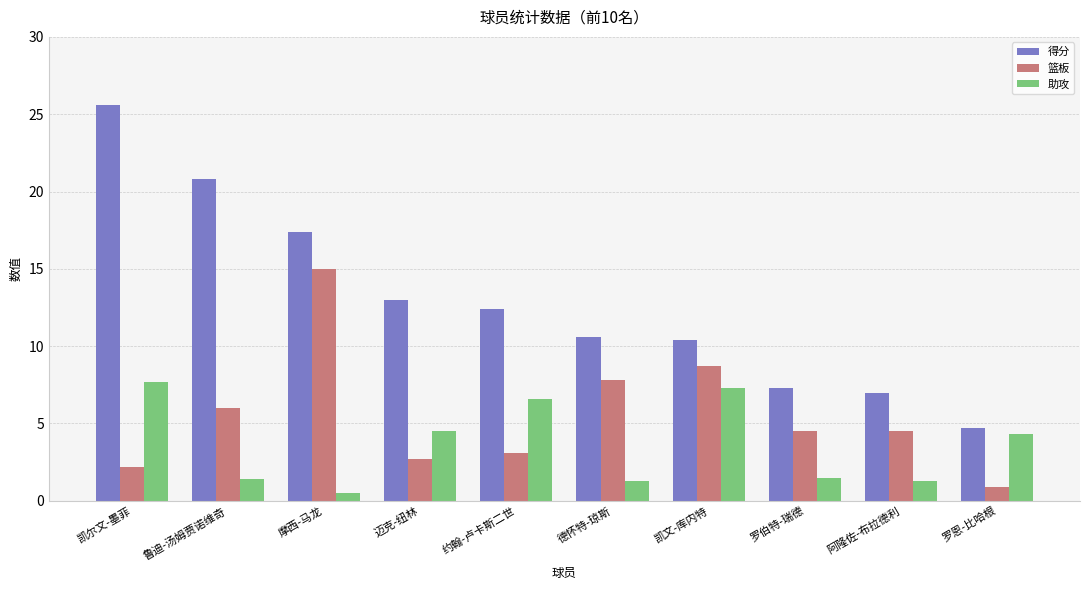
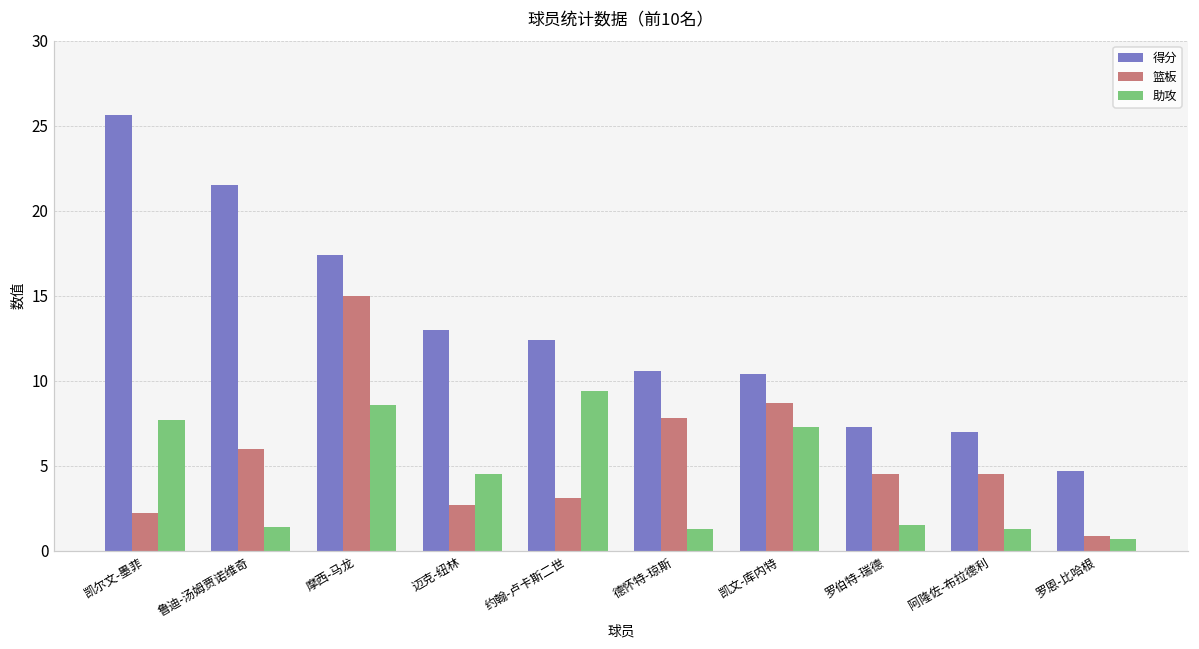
  {
    "得分": {
      "凯尔文-墨菲": 25.6,
-     "鲁迪-汤姆贾诺维奇": 20.8,
+     "鲁迪-汤姆贾诺维奇": 21.5,
      "摩西-马龙": 17.4,
      "迈克-纽林": 13.0,
      "约翰-卢卡斯二世": 12.4,
      "德怀特-琼斯": 10.6,
      "凯文-库内特": 10.4,
      "罗伯特-瑞德": 7.3,
      "阿隆佐-布拉德利": 7.0,
      "罗恩-比哈根": 4.7
    },
    "篮板": {
      "凯尔文-墨菲": 2.2,
      "鲁迪-汤姆贾诺维奇": 6.0,
      "摩西-马龙": 15.0,
      "迈克-纽林": 2.7,
      "约翰-卢卡斯二世": 3.1,
      "德怀特-琼斯": 7.8,
      "凯文-库内特": 8.7,
      "罗伯特-瑞德": 4.5,
      "阿隆佐-布拉德利": 4.5,
      "罗恩-比哈根": 0.9
    },
    "助攻": {
      "凯尔文-墨菲": 7.7,
      "鲁迪-汤姆贾诺维奇": 1.4,
-     "摩西-马龙": 0.5,
+     "摩西-马龙": 8.6,
      "迈克-纽林": 4.5,
-     "约翰-卢卡斯二世": 6.6,
+     "约翰-卢卡斯二世": 9.4,
      "德怀特-琼斯": 1.3,
      "凯文-库内特": 7.3,
      "罗伯特-瑞德": 1.5,
      "阿隆佐-布拉德利": 1.3,
-     "罗恩-比哈根": 4.3
+     "罗恩-比哈根": 0.7
    }
  }
